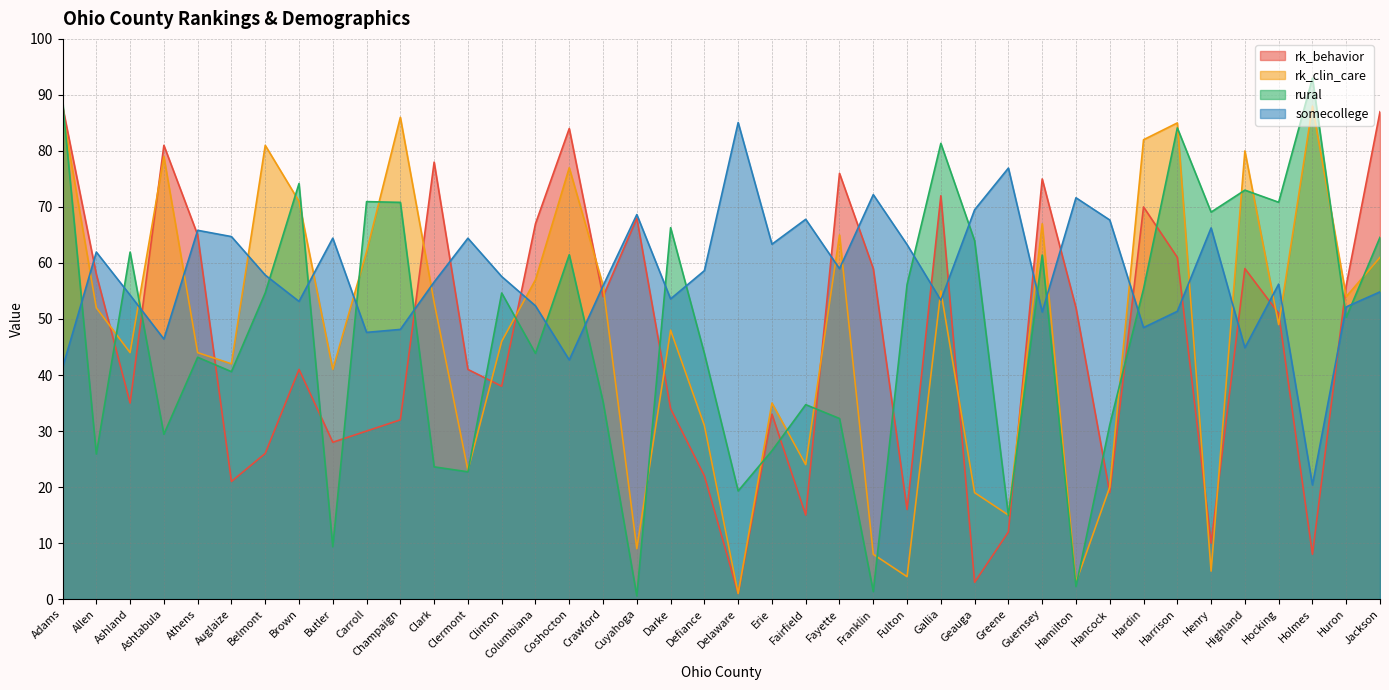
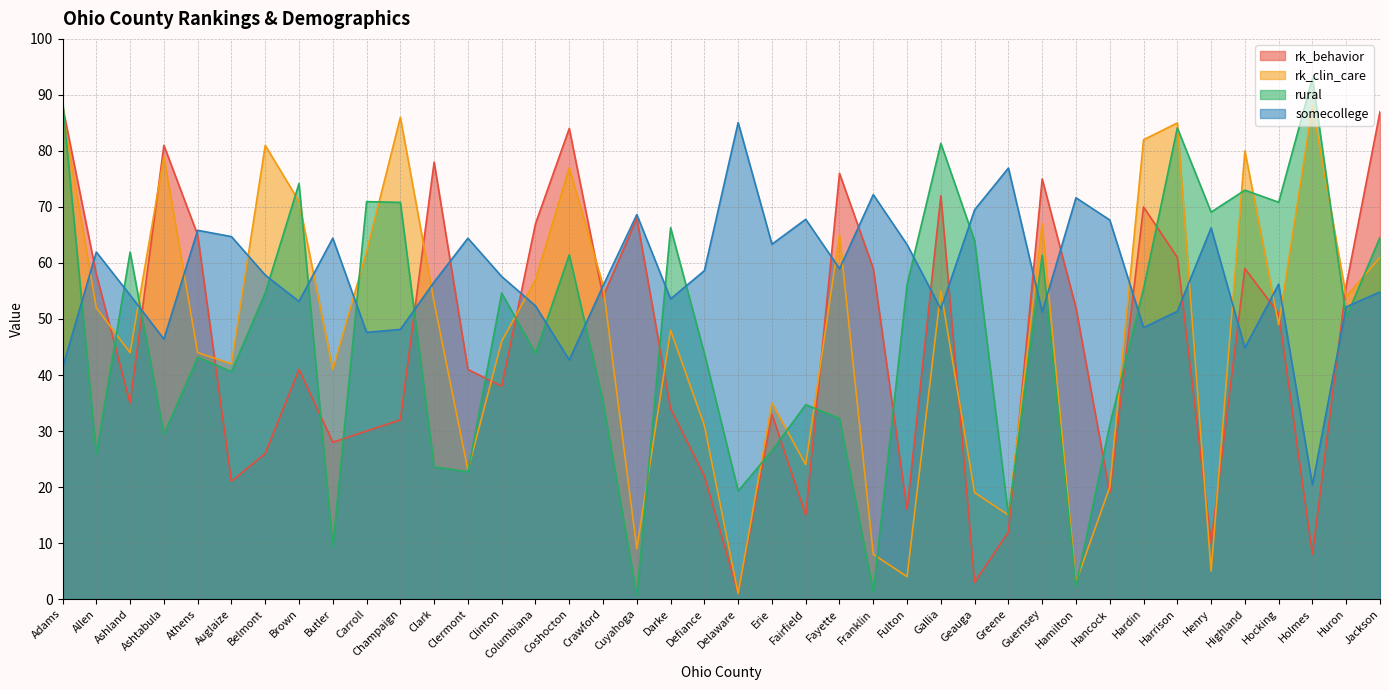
  {
    "rk_behavior": {
      "Adams": 88,
      "Allen": 58,
      "Ashland": 35,
      "Ashtabula": 81,
      "Athens": 65,
      "Auglaize": 21,
      "Belmont": 26,
      "Brown": 41,
      "Butler": 28,
      "Carroll": 30,
      "Champaign": 32,
      "Clark": 78,
      "Clermont": 41,
      "Clinton": 38,
      "Columbiana": 67,
      "Coshocton": 84,
      "Crawford": 54,
      "Cuyahoga": 68,
      "Darke": 34,
      "Defiance": 22,
      "Erie": 33,
      "Fairfield": 15,
      "Fayette": 76,
      "Franklin": 59,
      "Fulton": 16,
      "Gallia": 72,
      "Geauga": 3,
      "Greene": 12,
      "Guernsey": 75,
      "Hamilton": 52,
      "Hancock": 19,
      "Hardin": 70,
      "Harrison": 61,
      "Henry": 10,
      "Highland": 59,
      "Hocking": 51,
      "Holmes": 8,
      "Huron": 56,
      "Jackson": 87
    },
    "rk_clin_care": {
      "Adams": 87,
      "Allen": 52,
      "Ashland": 44,
      "Ashtabula": 79,
      "Athens": 44,
      "Auglaize": 42,
      "Belmont": 81,
      "Brown": 71,
      "Butler": 41,
      "Carroll": 62,
      "Champaign": 86,
      "Clark": 53,
      "Clinton": 46,
      "Columbiana": 57,
      "Coshocton": 77,
      "Cuyahoga": 9,
      "Darke": 48,
      "Defiance": 31,
      "Erie": 35,
      "Fairfield": 24,
      "Fayette": 65,
      "Franklin": 8,
      "Fulton": 4,
      "Gallia": 55,
      "Geauga": 19,
      "Guernsey": 67,
      "Hamilton": 3,
      "Hancock": 20,
      "Hardin": 82,
      "Harrison": 85,
      "Henry": 5,
      "Highland": 80,
      "Hocking": 49,
      "Huron": 54,
      "Jackson": 61
    },
    "rural": {
      "Adams": 89,
      "Allen": 26,
      "Ashland": 62,
      "Ashtabula": 29,
      "Athens": 43,
      "Auglaize": 41,
      "Belmont": 55,
      "Brown": 74,
      "Butler": 9,
      "Carroll": 71,
      "Champaign": 71,
      "Clark": 24,
      "Clinton": 55,
      "Columbiana": 44,
      "Coshocton": 61,
      "Crawford": 35,
      "Cuyahoga": 1,
      "Darke": 66,
      "Defiance": 44,
      "Delaware": 19,
      "Erie": 26,
      "Fairfield": 35,
      "Fayette": 32,
      "Franklin": 1,
      "Fulton": 56,
      "Gallia": 81,
      "Geauga": 64,
      "Guernsey": 61,
      "Hamilton": 2,
      "Hancock": 31,
      "Hardin": 55,
      "Harrison": 84,
      "Henry": 69,
      "Highland": 73,
      "Hocking": 71,
      "Huron": 50,
      "Jackson": 65
    },
    "somecollege": {
      "Adams": 41,
      "Allen": 62,
      "Ashland": 54,
      "Ashtabula": 46,
      "Athens": 66,
      "Auglaize": 65,
      "Belmont": 58,
      "Brown": 53,
      "Butler": 64,
      "Carroll": 48,
      "Champaign": 48,
      "Clark": 57,
      "Clermont": 64,
      "Clinton": 58,
      "Columbiana": 52,
      "Coshocton": 43,
      "Cuyahoga": 69,
      "Darke": 54,
      "Defiance": 59,
      "Delaware": 85,
      "Erie": 63,
      "Fairfield": 68,
      "Fayette": 59,
      "Franklin": 72,
      "Fulton": 63,
-     "Gallia": 53,
+     "Gallia": 52,
      "Geauga": 70,
      "Greene": 77,
      "Guernsey": 51,
      "Hamilton": 72,
      "Hancock": 68,
      "Hardin": 48,
      "Harrison": 51,
      "Henry": 66,
      "Highland": 45,
      "Hocking": 56,
      "Holmes": 20,
      "Huron": 52,
      "Jackson": 55
    }
  }
